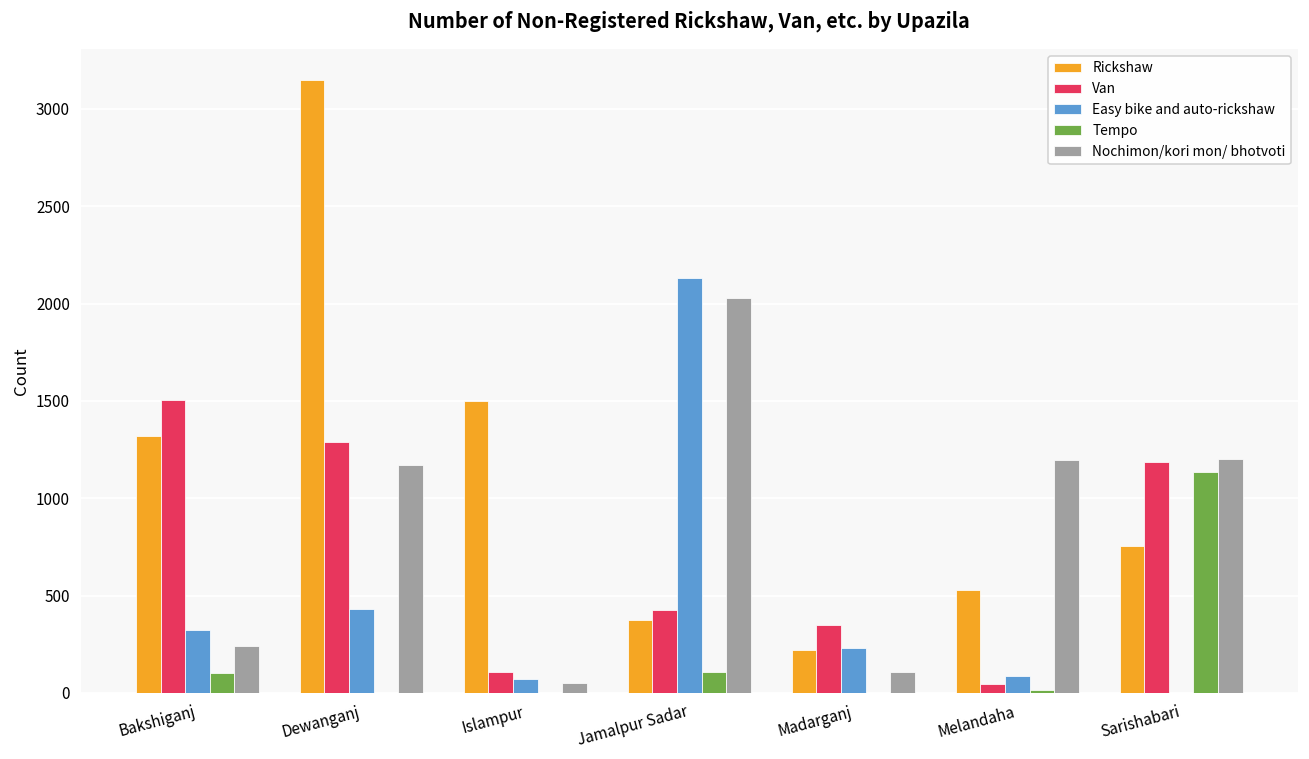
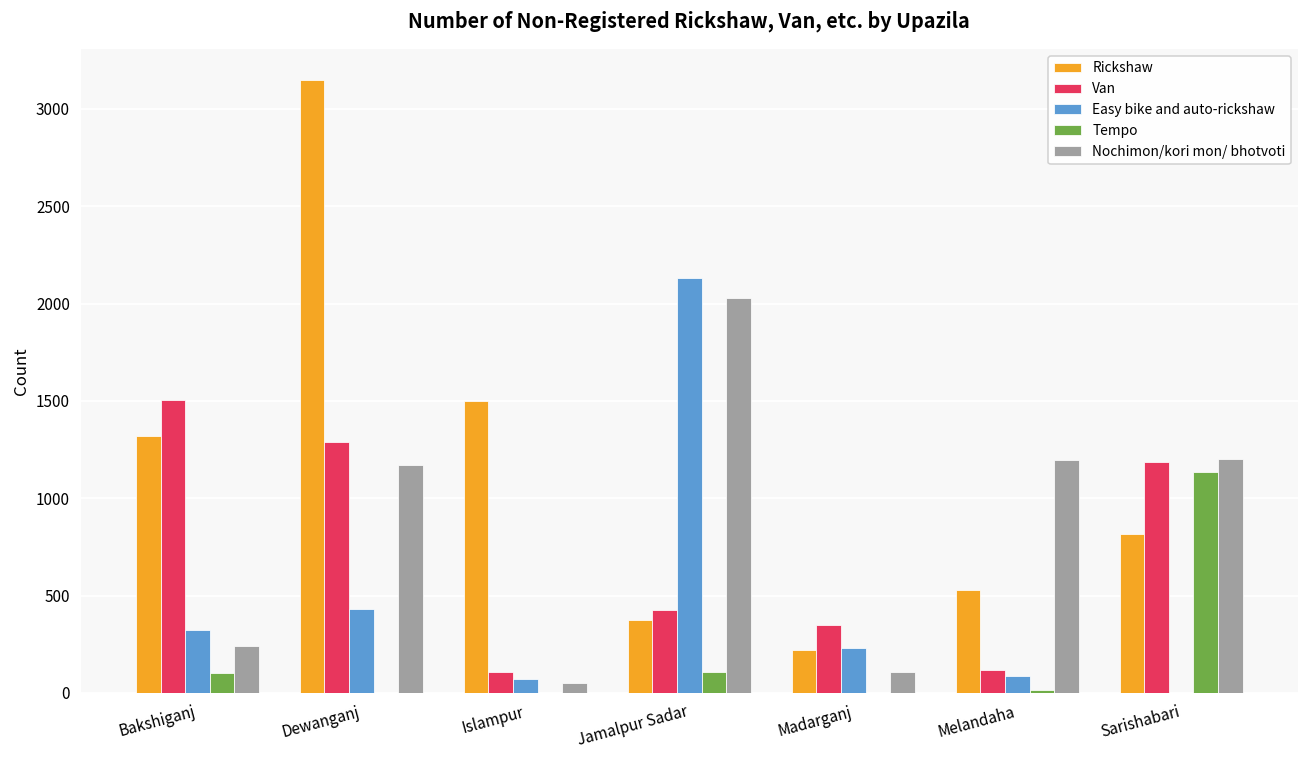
  {
    "Rickshaw": {
      "Bakshiganj": 1320,
      "Dewanganj": 3150,
      "Islampur": 1500,
      "Jamalpur Sadar": 380,
      "Madarganj": 220,
      "Melandaha": 530,
-     "Sarishabari": 750
+     "Sarishabari": 820
    },
    "Van": {
      "Bakshiganj": 1510,
      "Dewanganj": 1290,
      "Islampur": 110,
      "Jamalpur Sadar": 430,
      "Madarganj": 350,
-     "Melandaha": 50,
+     "Melandaha": 120,
      "Sarishabari": 1180
    },
    "Easy bike and auto-rickshaw": {
      "Bakshiganj": 320,
      "Dewanganj": 430,
      "Islampur": 70,
      "Jamalpur Sadar": 2130,
      "Madarganj": 230,
      "Melandaha": 90,
      "Sarishabari": 0
    },
    "Tempo": {
      "Bakshiganj": 100,
      "Dewanganj": 0,
      "Jamalpur Sadar": 110,
      "Madarganj": 0,
      "Sarishabari": 1140
    },
    "Nochimon/kori mon/ bhotvoti": {
      "Bakshiganj": 240,
      "Dewanganj": 1170,
      "Islampur": 50,
      "Jamalpur Sadar": 2030,
      "Madarganj": 110,
      "Melandaha": 1200,
      "Sarishabari": 1200
    }
  }
